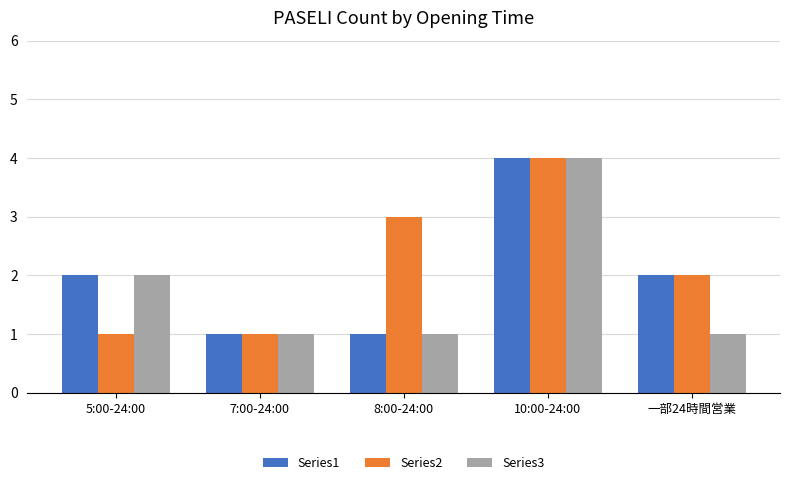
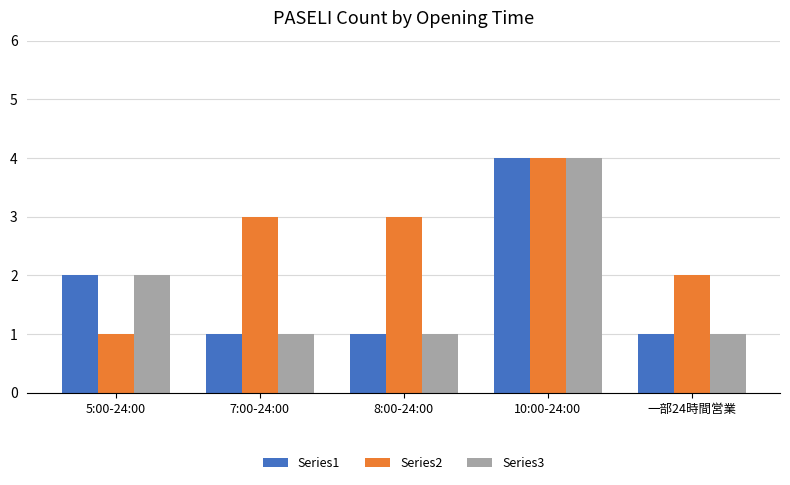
  {
    "Series1": {
      "5:00-24:00": 2,
      "7:00-24:00": 1,
      "8:00-24:00": 1,
      "10:00-24:00": 4,
-     "一部24時間営業": 2
+     "一部24時間営業": 1
    },
    "Series2": {
      "5:00-24:00": 1,
-     "7:00-24:00": 1,
+     "7:00-24:00": 3,
      "8:00-24:00": 3,
      "10:00-24:00": 4,
      "一部24時間営業": 2
    },
    "Series3": {
      "5:00-24:00": 2,
      "7:00-24:00": 1,
      "8:00-24:00": 1,
      "10:00-24:00": 4,
      "一部24時間営業": 1
    }
  }
